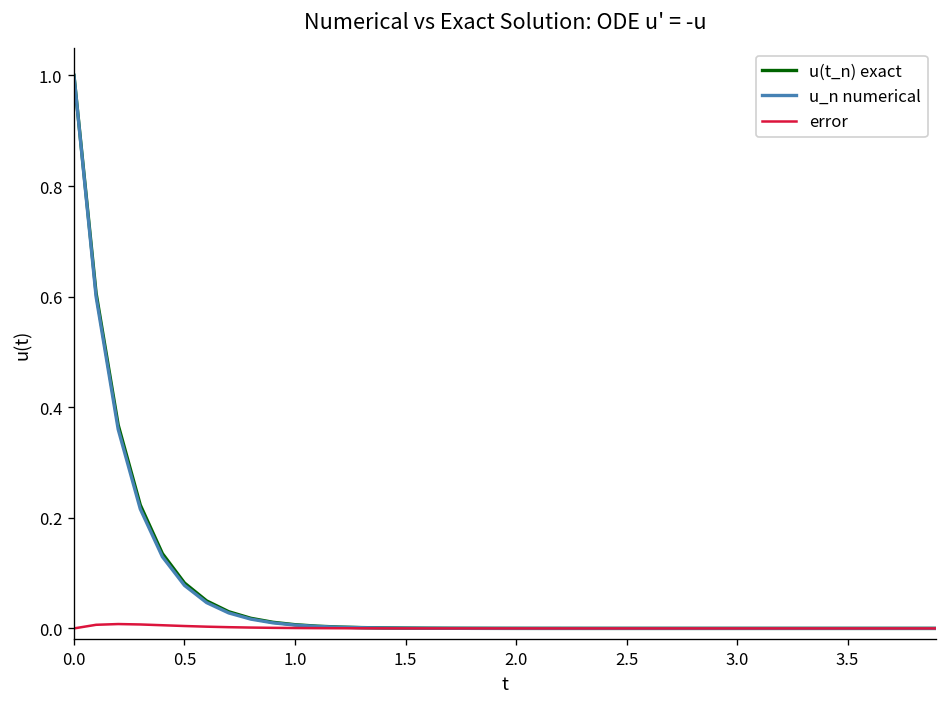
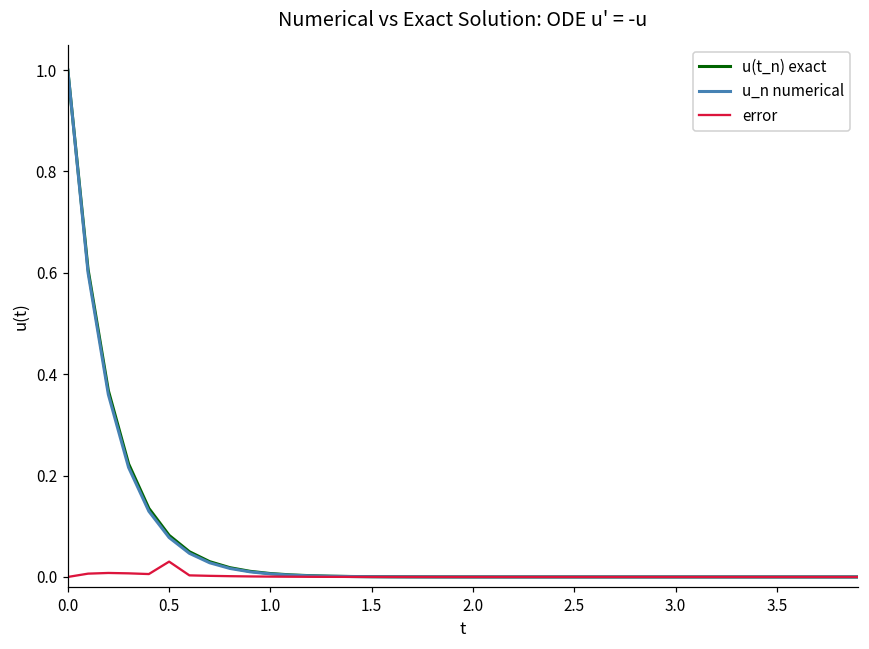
  {
    "error": {
      "0.0": 0.00,
-     "0.5": 0.00
+     "0.5": 0.03
    }
  }
